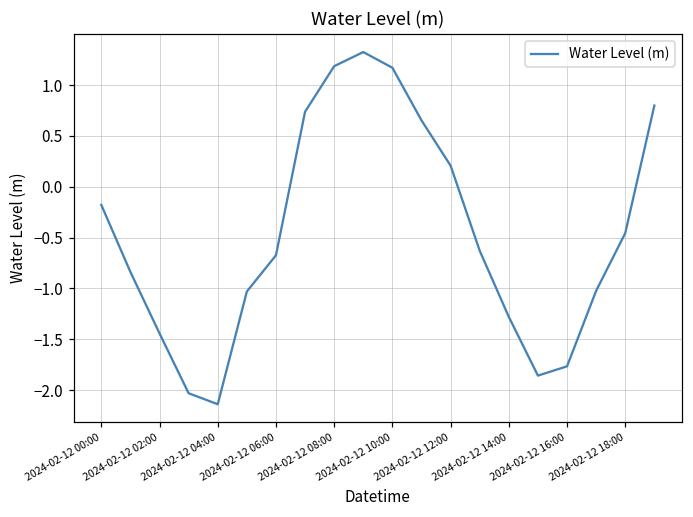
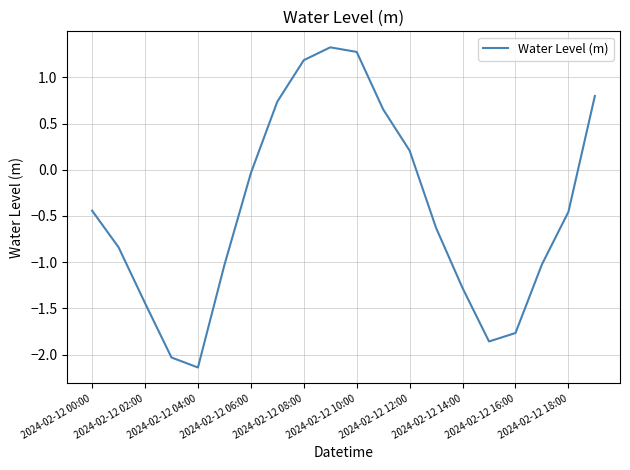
  {
-   "2024-02-12 00:00": -0.2,
+   "2024-02-12 00:00": -0.4,
    "2024-02-12 02:00": -1.4,
    "2024-02-12 04:00": -2.1,
-   "2024-02-12 06:00": -0.7,
+   "2024-02-12 06:00": 0.0,
    "2024-02-12 08:00": 1.2,
-   "2024-02-12 10:00": 1.2,
+   "2024-02-12 10:00": 1.3,
    "2024-02-12 12:00": 0.2,
    "2024-02-12 14:00": -1.3,
    "2024-02-12 16:00": -1.8,
    "2024-02-12 18:00": -0.5
  }
